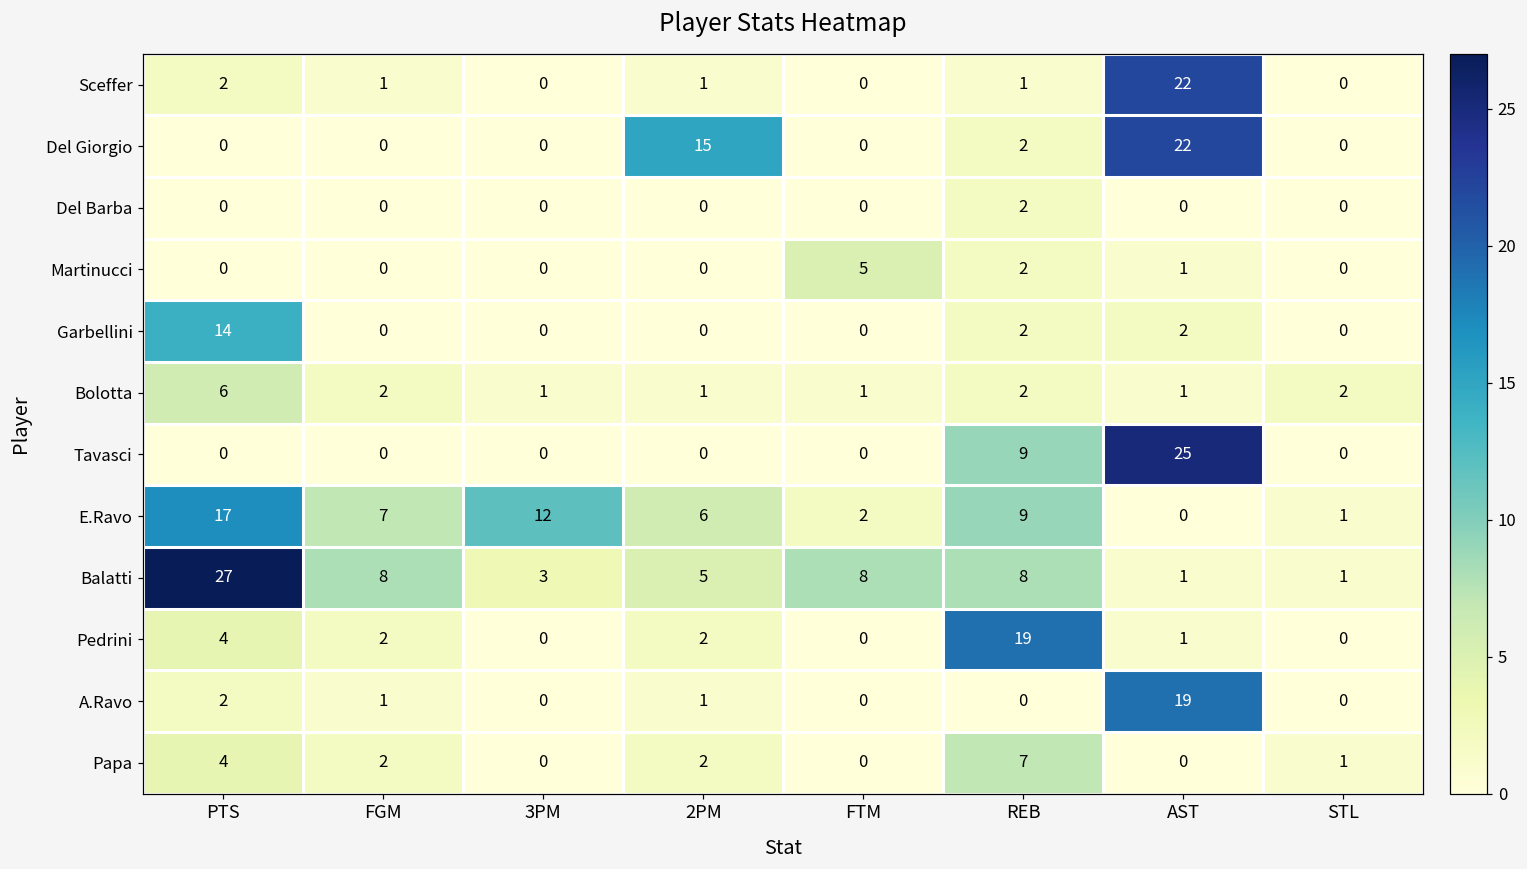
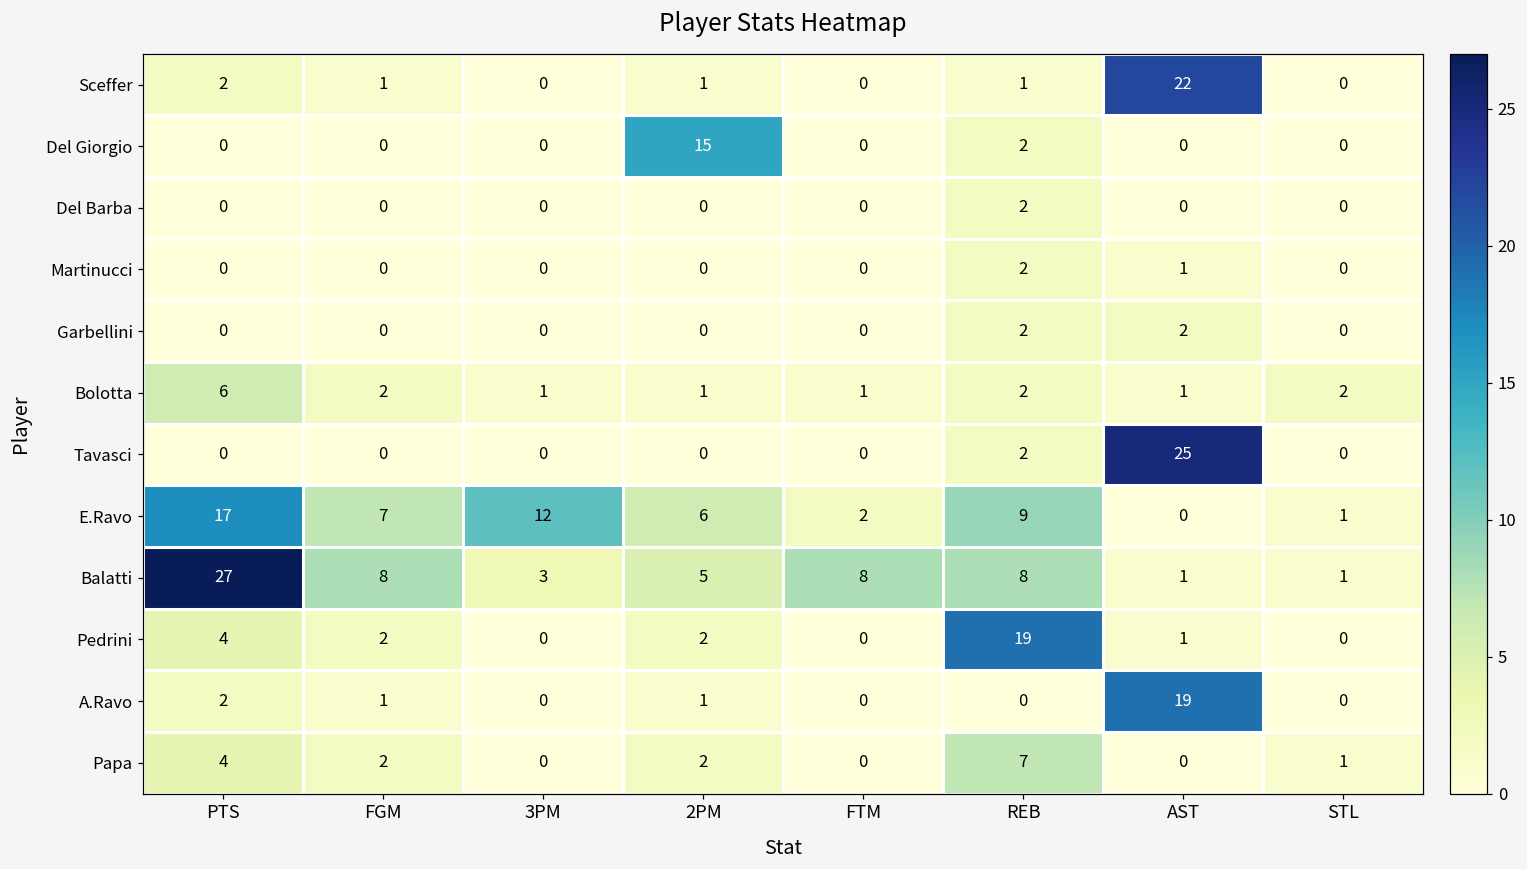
  {
    "Sceffer": {
      "PTS": 2,
      "FGM": 1,
      "3PM": 0,
      "2PM": 1,
      "FTM": 0,
      "REB": 1,
      "AST": 22,
      "STL": 0
    },
    "Del Giorgio": {
      "PTS": 0,
      "FGM": 0,
      "3PM": 0,
      "2PM": 15,
      "FTM": 0,
      "REB": 2,
-     "AST": 22,
+     "AST": 0,
      "STL": 0
    },
    "Del Barba": {
      "PTS": 0,
      "FGM": 0,
      "3PM": 0,
      "2PM": 0,
      "FTM": 0,
      "REB": 2,
      "AST": 0,
      "STL": 0
    },
    "Martinucci": {
      "PTS": 0,
      "FGM": 0,
      "3PM": 0,
      "2PM": 0,
-     "FTM": 5,
+     "FTM": 0,
      "REB": 2,
      "AST": 1,
      "STL": 0
    },
    "Garbellini": {
-     "PTS": 14,
+     "PTS": 0,
      "FGM": 0,
      "3PM": 0,
      "2PM": 0,
      "FTM": 0,
      "REB": 2,
      "AST": 2,
      "STL": 0
    },
    "Bolotta": {
      "PTS": 6,
      "FGM": 2,
      "3PM": 1,
      "2PM": 1,
      "FTM": 1,
      "REB": 2,
      "AST": 1,
      "STL": 2
    },
    "Tavasci": {
      "PTS": 0,
      "FGM": 0,
      "3PM": 0,
      "2PM": 0,
      "FTM": 0,
-     "REB": 9,
+     "REB": 2,
      "AST": 25,
      "STL": 0
    },
    "E.Ravo": {
      "PTS": 17,
      "FGM": 7,
      "3PM": 12,
      "2PM": 6,
      "FTM": 2,
      "REB": 9,
      "AST": 0,
      "STL": 1
    },
    "Balatti": {
      "PTS": 27,
      "FGM": 8,
      "3PM": 3,
      "2PM": 5,
      "FTM": 8,
      "REB": 8,
      "AST": 1,
      "STL": 1
    },
    "Pedrini": {
      "PTS": 4,
      "FGM": 2,
      "3PM": 0,
      "2PM": 2,
      "FTM": 0,
      "REB": 19,
      "AST": 1,
      "STL": 0
    },
    "A.Ravo": {
      "PTS": 2,
      "FGM": 1,
      "3PM": 0,
      "2PM": 1,
      "FTM": 0,
      "REB": 0,
      "AST": 19,
      "STL": 0
    },
    "Papa": {
      "PTS": 4,
      "FGM": 2,
      "3PM": 0,
      "2PM": 2,
      "FTM": 0,
      "REB": 7,
      "AST": 0,
      "STL": 1
    }
  }
